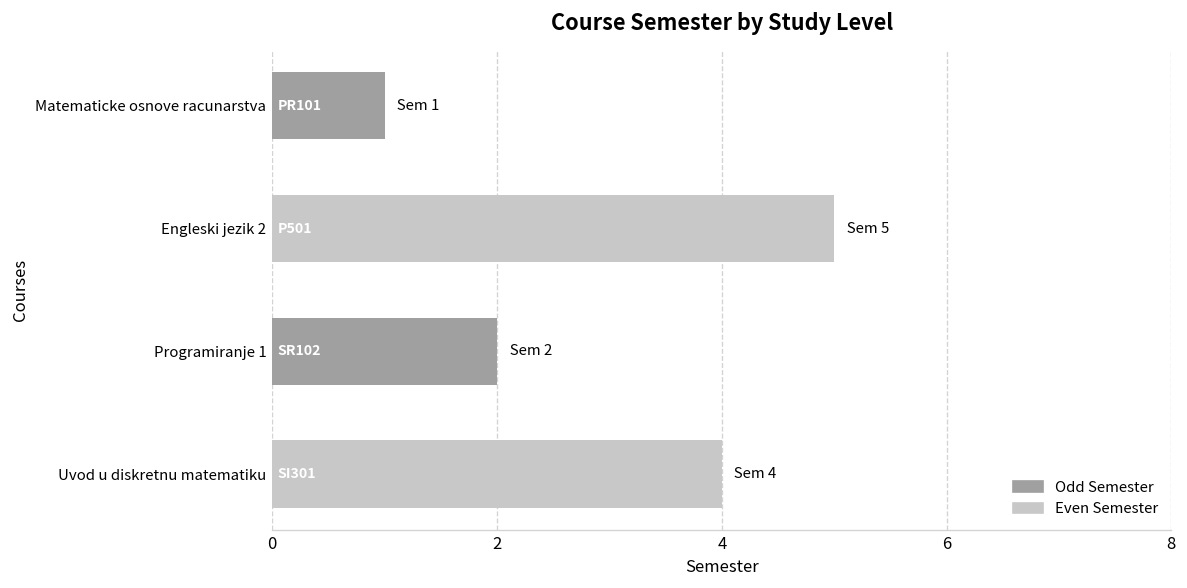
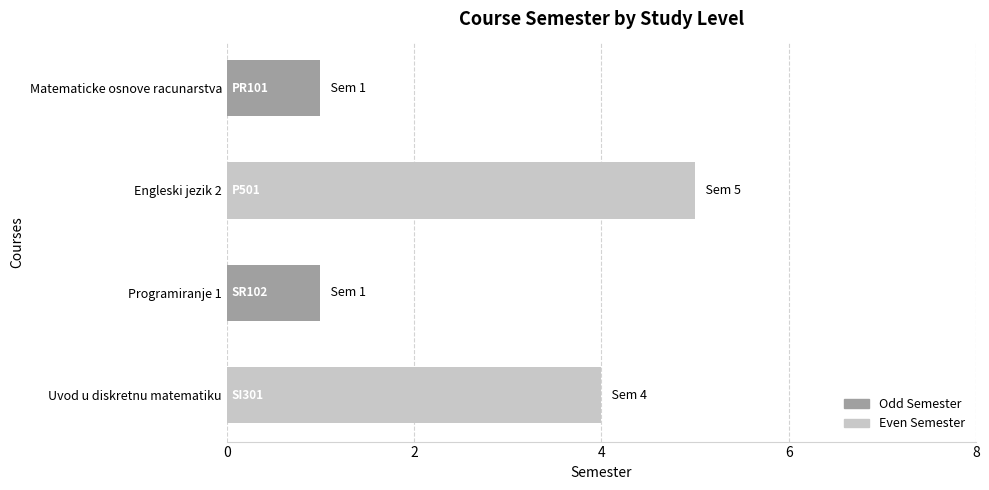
  {
    "Matematicke osnove racunarstva": 1,
    "Engleski jezik 2": 5,
-   "Programiranje 1": 2,
+   "Programiranje 1": 1,
    "Uvod u diskretnu matematiku": 4
  }
